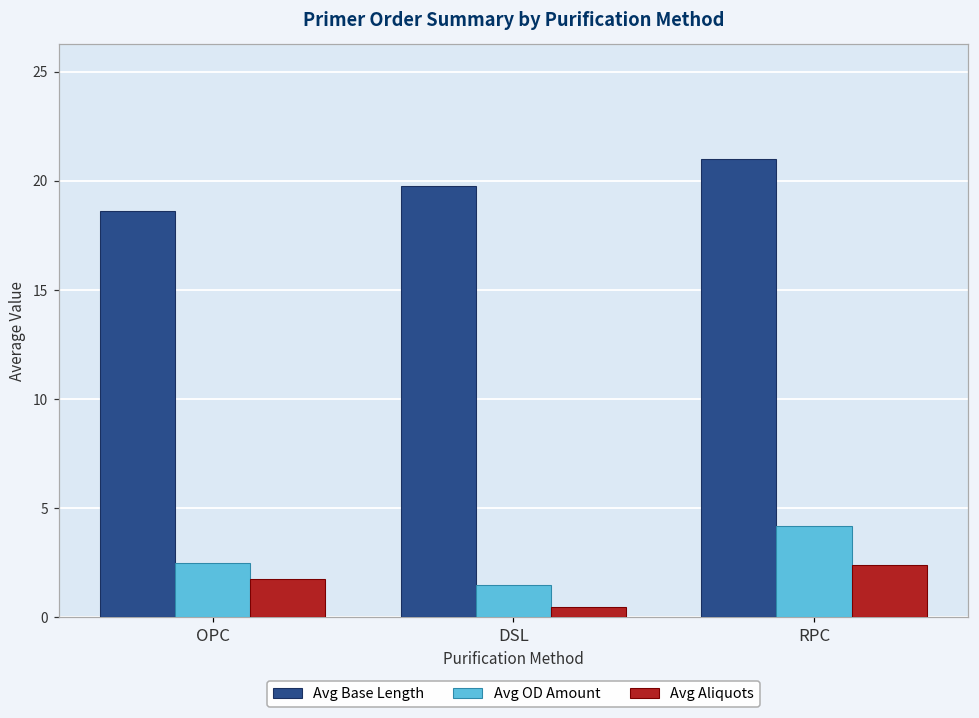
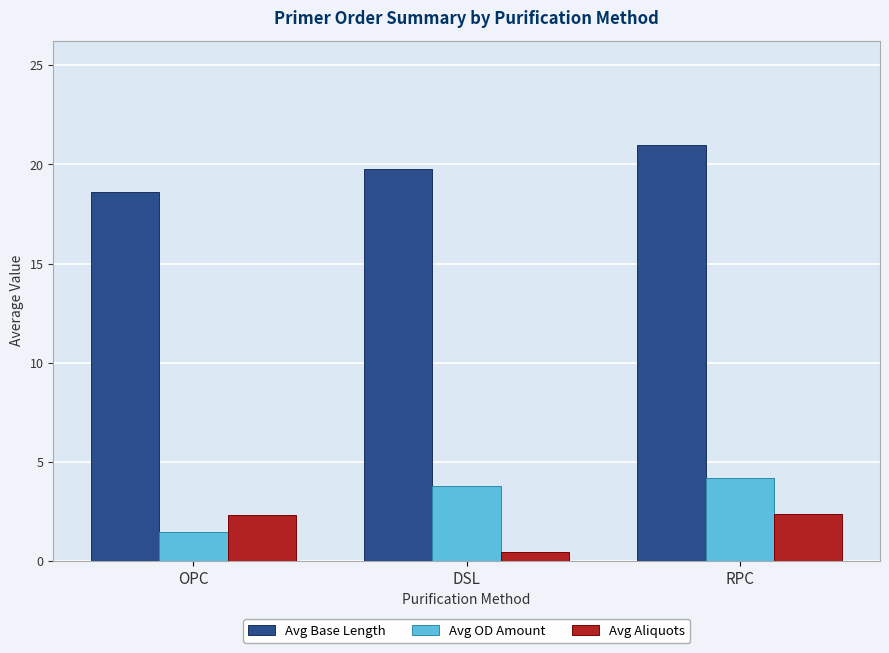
  {
    "Avg Base Length": {
      "OPC": 18.6,
      "DSL": 19.8,
      "RPC": 21.0
    },
    "Avg OD Amount": {
-     "OPC": 2.5,
-     "DSL": 1.5,
+     "OPC": 1.4,
+     "DSL": 3.8,
      "RPC": 4.2
    },
    "Avg Aliquots": {
-     "OPC": 1.7,
+     "OPC": 2.3,
      "DSL": 0.4,
      "RPC": 2.4
    }
  }
